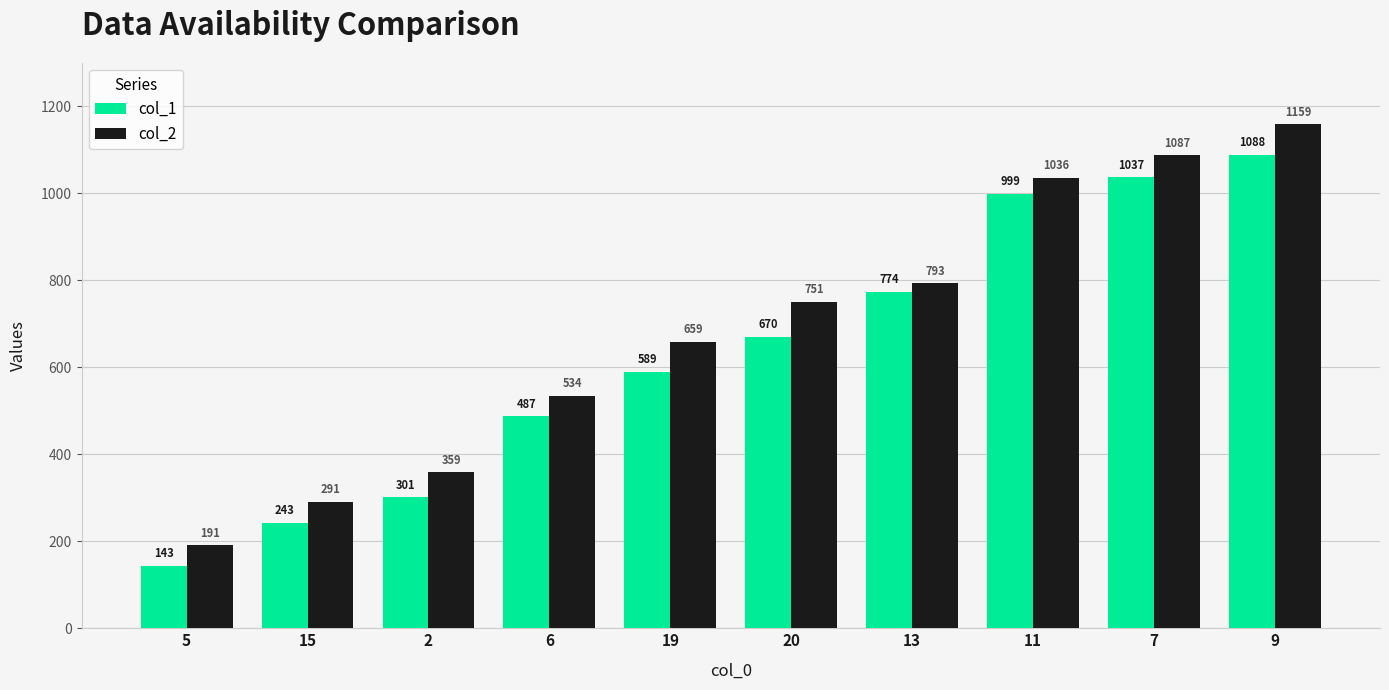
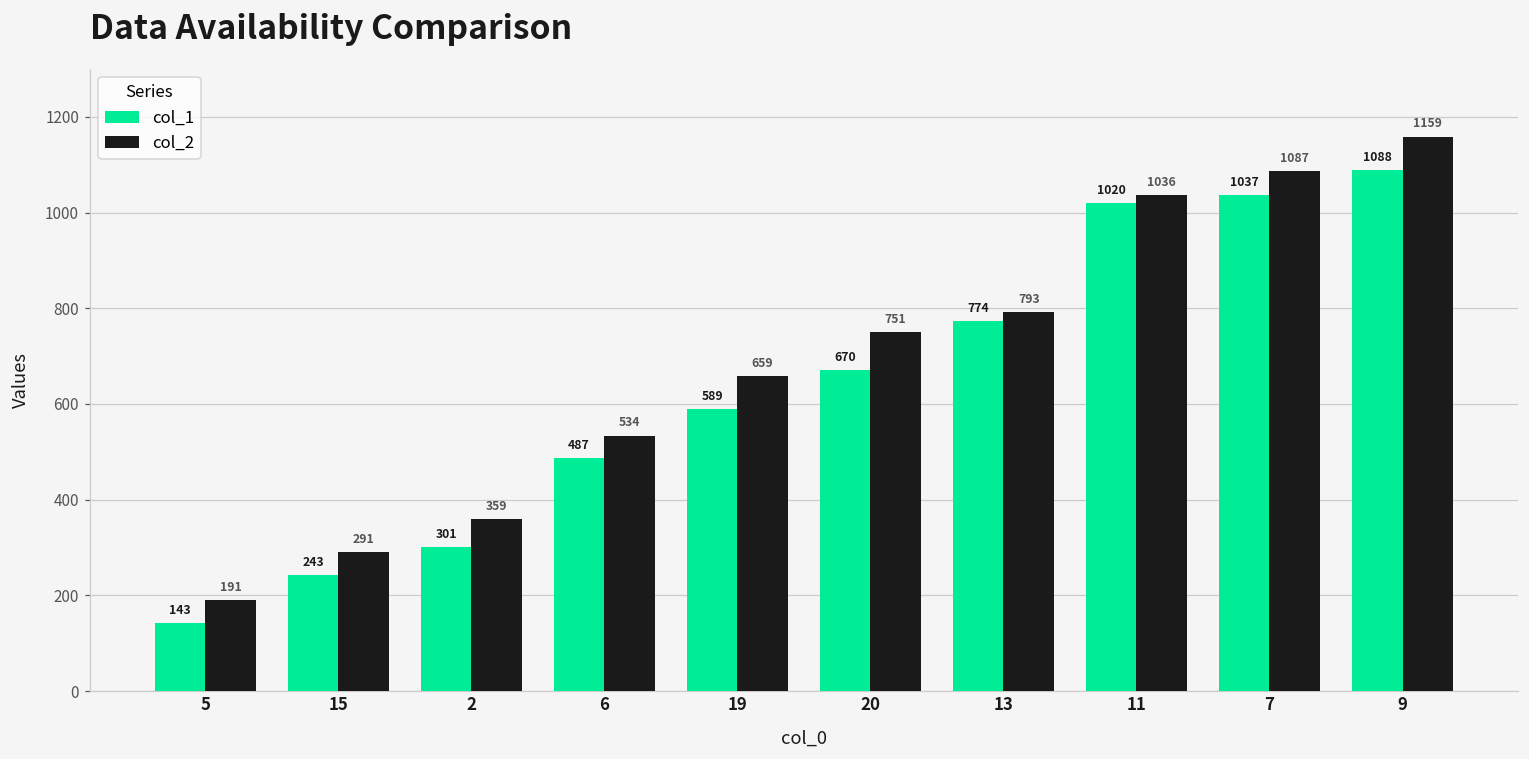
  {
    "col_1": {
      "5": 143,
      "15": 243,
      "2": 301,
      "6": 487,
      "19": 589,
      "20": 670,
      "13": 774,
-     "11": 999,
+     "11": 1020,
      "7": 1037,
      "9": 1088
    },
    "col_2": {
      "5": 191,
      "15": 291,
      "2": 359,
      "6": 534,
      "19": 659,
      "20": 751,
      "13": 793,
      "11": 1036,
      "7": 1087,
      "9": 1159
    }
  }
